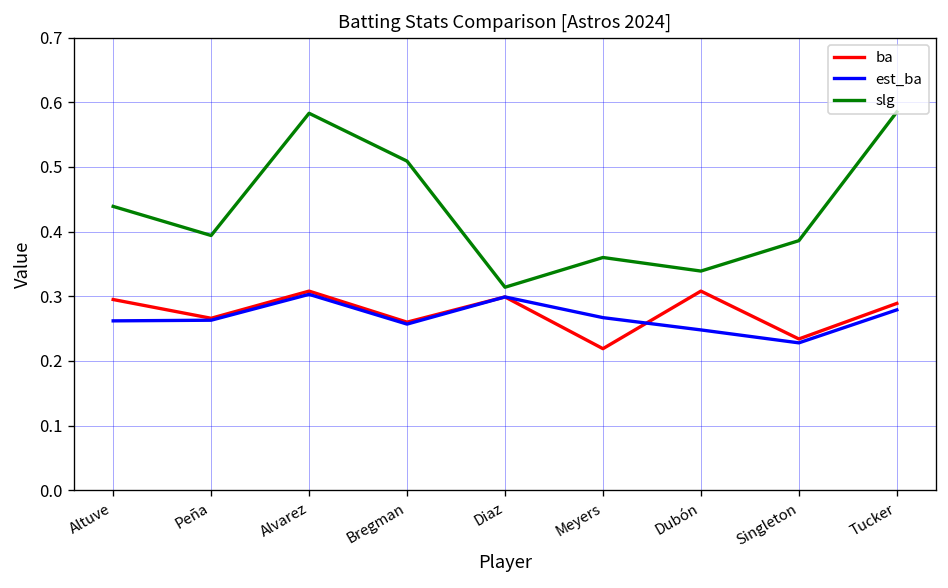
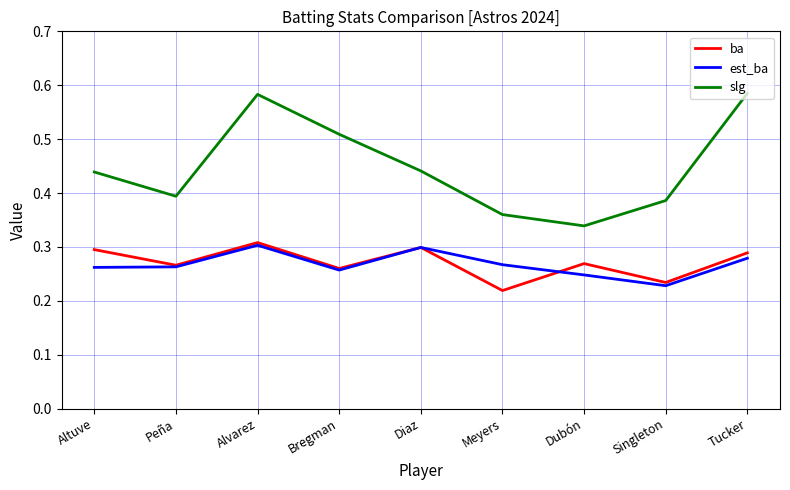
  {
    "ba": {
      "Altuve": 0.30,
      "Alvarez": 0.31,
      "Meyers": 0.22,
-     "Dubón": 0.31,
+     "Dubón": 0.27,
      "Singleton": 0.23,
      "Tucker": 0.29
    },
    "est_ba": {
      "Altuve": 0.26,
      "Alvarez": 0.30,
      "Meyers": 0.27,
      "Dubón": 0.25,
      "Singleton": 0.23,
      "Tucker": 0.28
    },
    "slg": {
      "Altuve": 0.44,
      "Peña": 0.39,
      "Alvarez": 0.58,
      "Bregman": 0.51,
-     "Diaz": 0.31,
+     "Diaz": 0.44,
      "Meyers": 0.36,
      "Dubón": 0.34,
      "Singleton": 0.39
    }
  }
